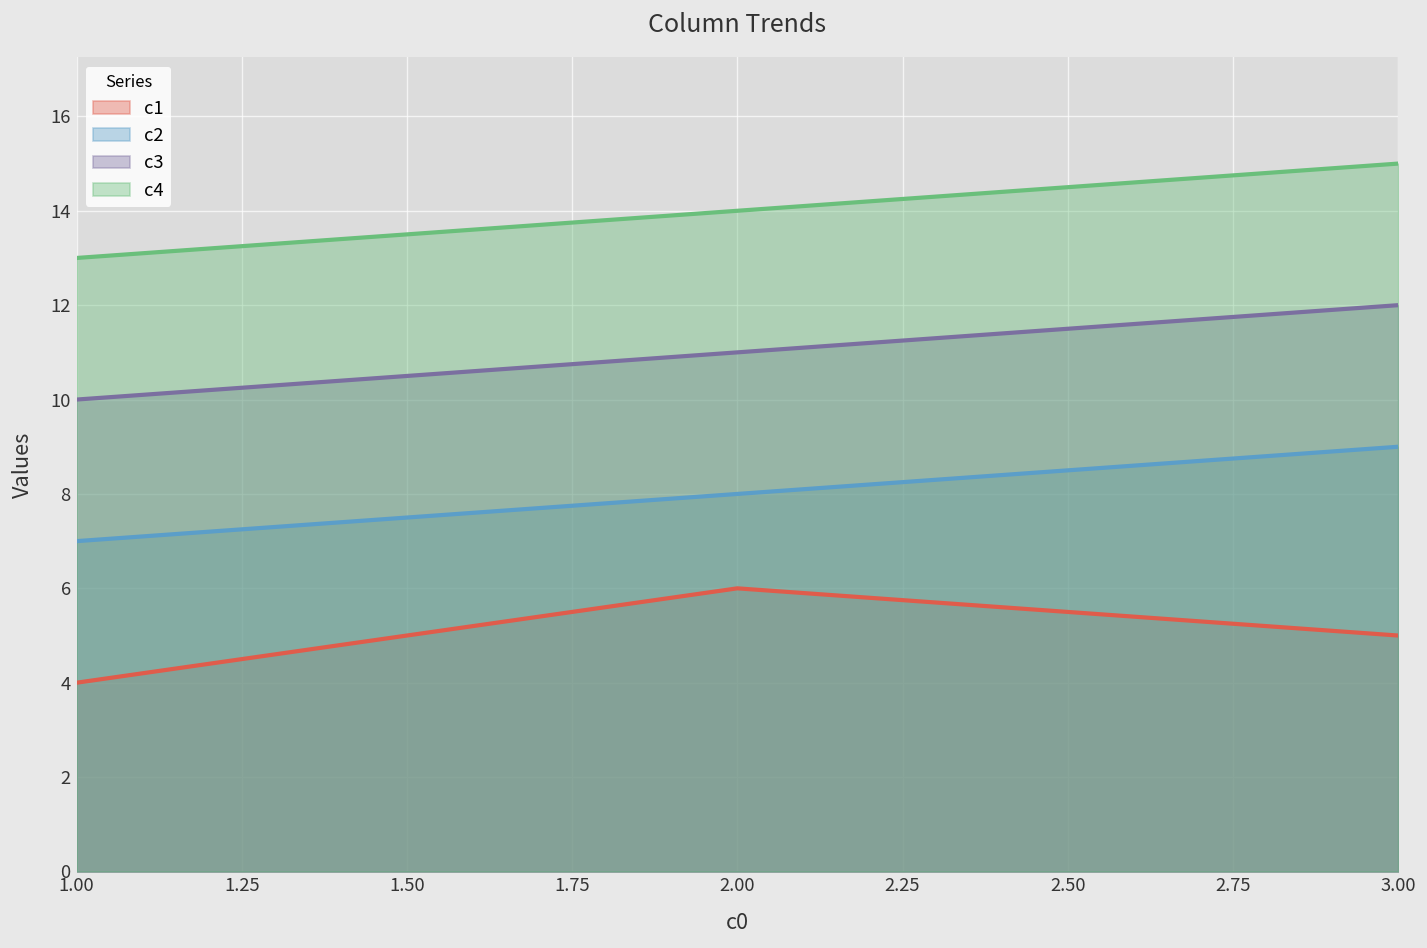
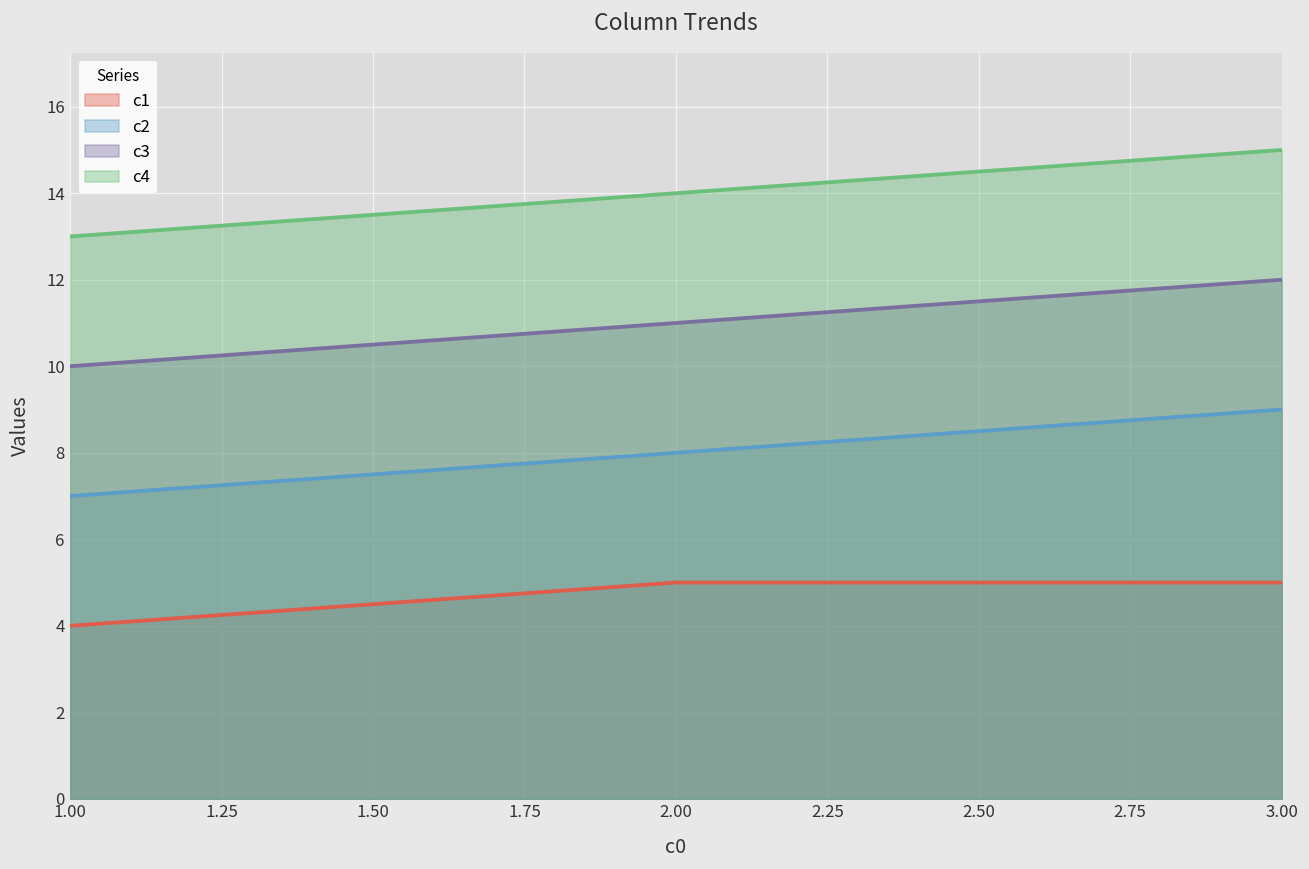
  {
    "c1": {
      "1.00": 4,
-     "2.00": 6,
+     "2.00": 5,
      "3.00": 5
    }
  }
